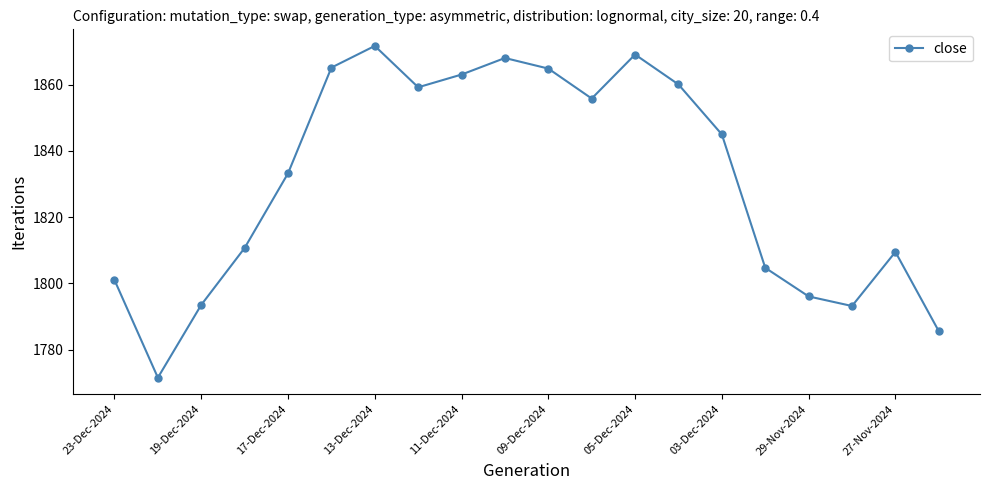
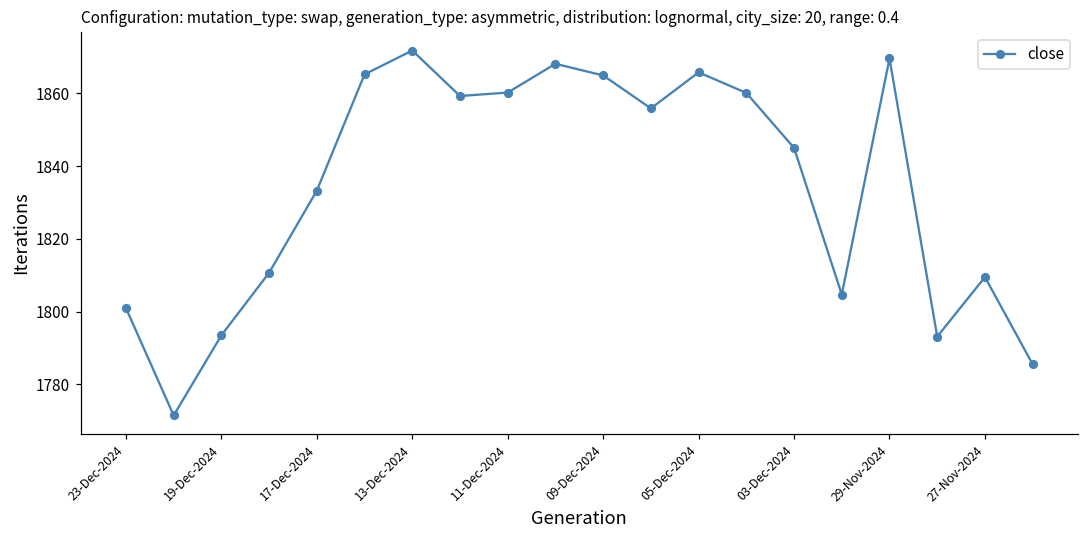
  {
    "23-Dec-2024": 1801,
    "19-Dec-2024": 1794,
    "17-Dec-2024": 1833,
    "13-Dec-2024": 1872,
-   "11-Dec-2024": 1863,
+   "11-Dec-2024": 1860,
    "09-Dec-2024": 1865,
-   "05-Dec-2024": 1869,
+   "05-Dec-2024": 1866,
    "03-Dec-2024": 1845,
-   "29-Nov-2024": 1796,
+   "29-Nov-2024": 1870,
    "27-Nov-2024": 1810
  }
